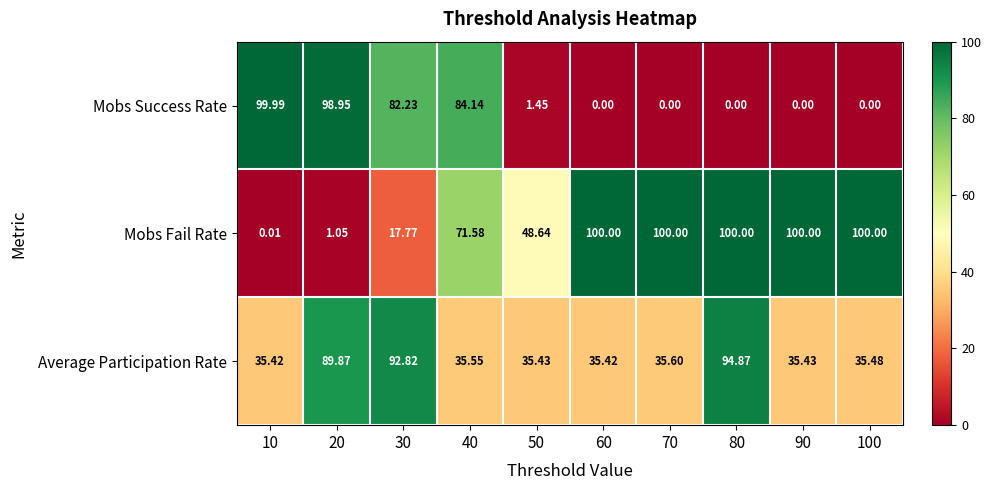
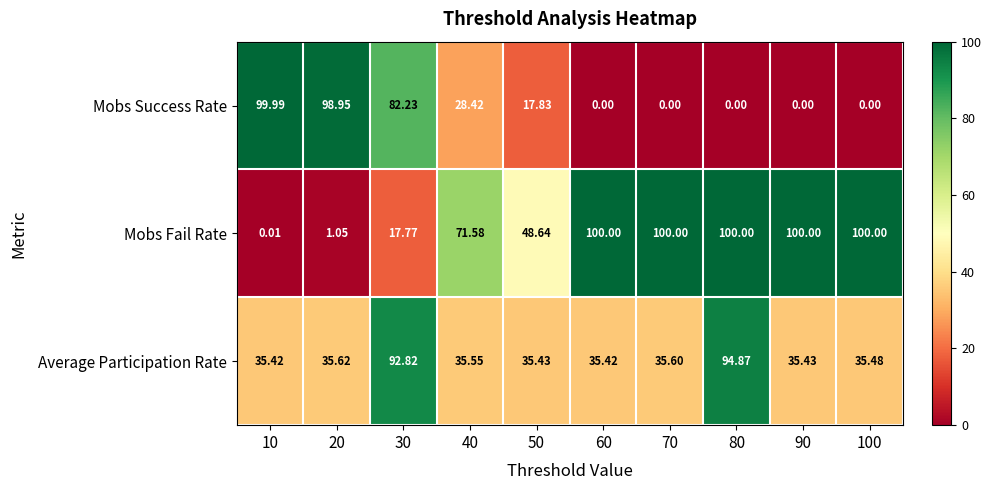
  {
    "Mobs Success Rate": {
      "10": 99.99,
      "20": 98.95,
      "30": 82.23,
-     "40": 84.14,
-     "50": 1.45,
+     "40": 28.42,
+     "50": 17.83,
      "60": 0.00,
      "70": 0.00,
      "80": 0.00,
      "90": 0.00,
      "100": 0.00
    },
    "Mobs Fail Rate": {
      "10": 0.01,
      "20": 1.05,
      "30": 17.77,
      "40": 71.58,
      "50": 48.64,
      "60": 100.00,
      "70": 100.00,
      "80": 100.00,
      "90": 100.00,
      "100": 100.00
    },
    "Average Participation Rate": {
      "10": 35.42,
-     "20": 89.87,
+     "20": 35.62,
      "30": 92.82,
      "40": 35.55,
      "50": 35.43,
      "60": 35.42,
      "70": 35.60,
      "80": 94.87,
      "90": 35.43,
      "100": 35.48
    }
  }
